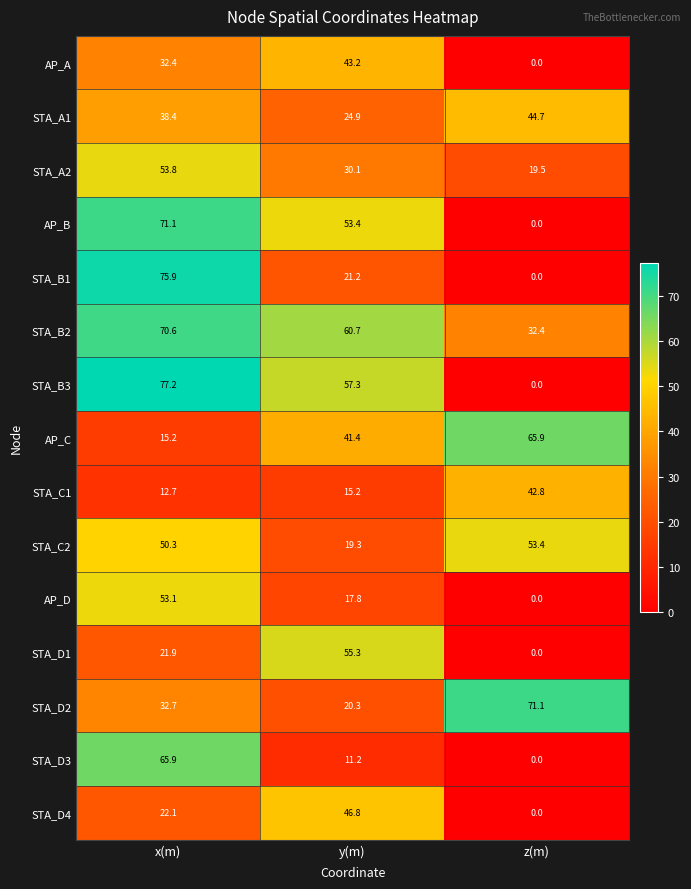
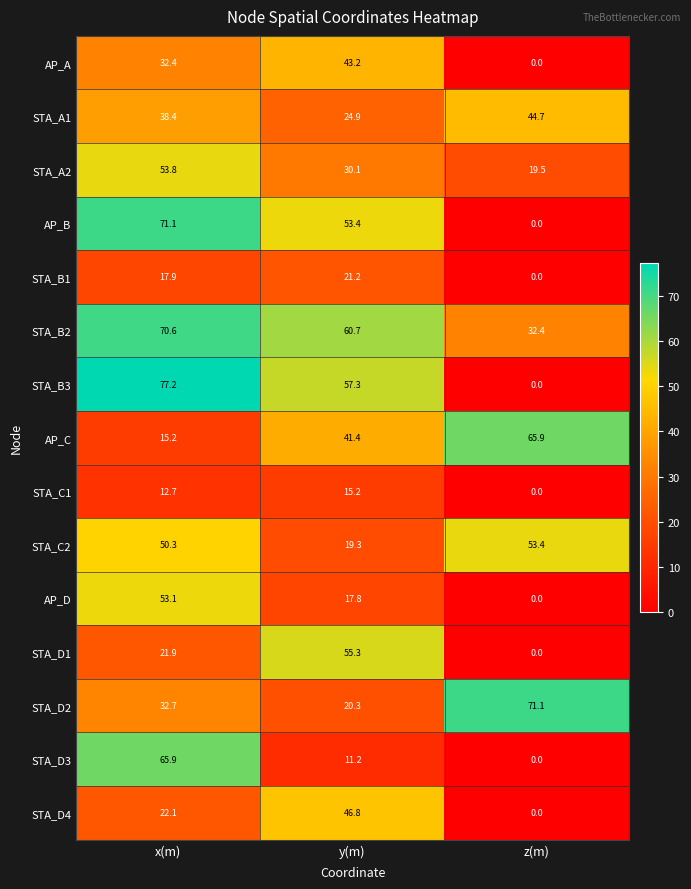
  {
    "AP_A": {
      "x(m)": 32.4,
      "y(m)": 43.2,
      "z(m)": 0.0
    },
    "STA_A1": {
      "x(m)": 38.4,
      "y(m)": 24.9,
      "z(m)": 44.7
    },
    "STA_A2": {
      "x(m)": 53.8,
      "y(m)": 30.1,
      "z(m)": 19.5
    },
    "AP_B": {
      "x(m)": 71.1,
      "y(m)": 53.4,
      "z(m)": 0.0
    },
    "STA_B1": {
-     "x(m)": 75.9,
+     "x(m)": 17.9,
      "y(m)": 21.2,
      "z(m)": 0.0
    },
    "STA_B2": {
      "x(m)": 70.6,
      "y(m)": 60.7,
      "z(m)": 32.4
    },
    "STA_B3": {
      "x(m)": 77.2,
      "y(m)": 57.3,
      "z(m)": 0.0
    },
    "AP_C": {
      "x(m)": 15.2,
      "y(m)": 41.4,
      "z(m)": 65.9
    },
    "STA_C1": {
      "x(m)": 12.7,
      "y(m)": 15.2,
-     "z(m)": 42.8
+     "z(m)": 0.0
    },
    "STA_C2": {
      "x(m)": 50.3,
      "y(m)": 19.3,
      "z(m)": 53.4
    },
    "AP_D": {
      "x(m)": 53.1,
      "y(m)": 17.8,
      "z(m)": 0.0
    },
    "STA_D1": {
      "x(m)": 21.9,
      "y(m)": 55.3,
      "z(m)": 0.0
    },
    "STA_D2": {
      "x(m)": 32.7,
      "y(m)": 20.3,
      "z(m)": 71.1
    },
    "STA_D3": {
      "x(m)": 65.9,
      "y(m)": 11.2,
      "z(m)": 0.0
    },
    "STA_D4": {
      "x(m)": 22.1,
      "y(m)": 46.8,
      "z(m)": 0.0
    }
  }
